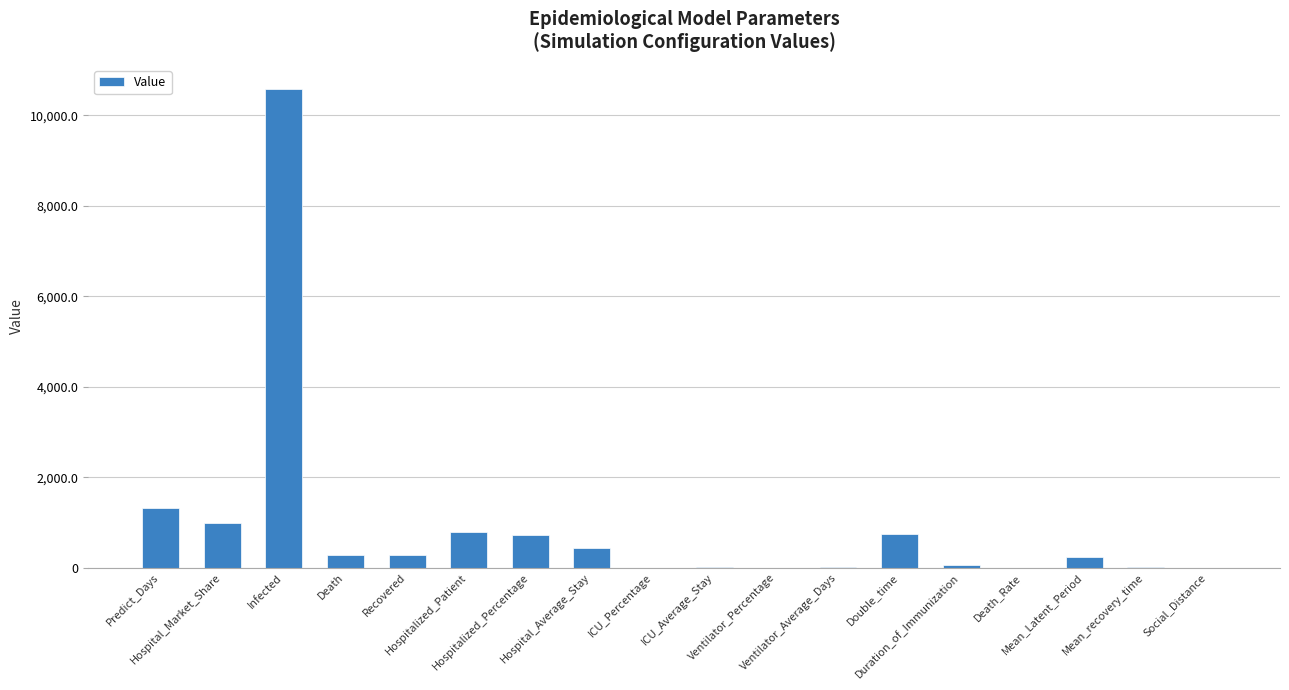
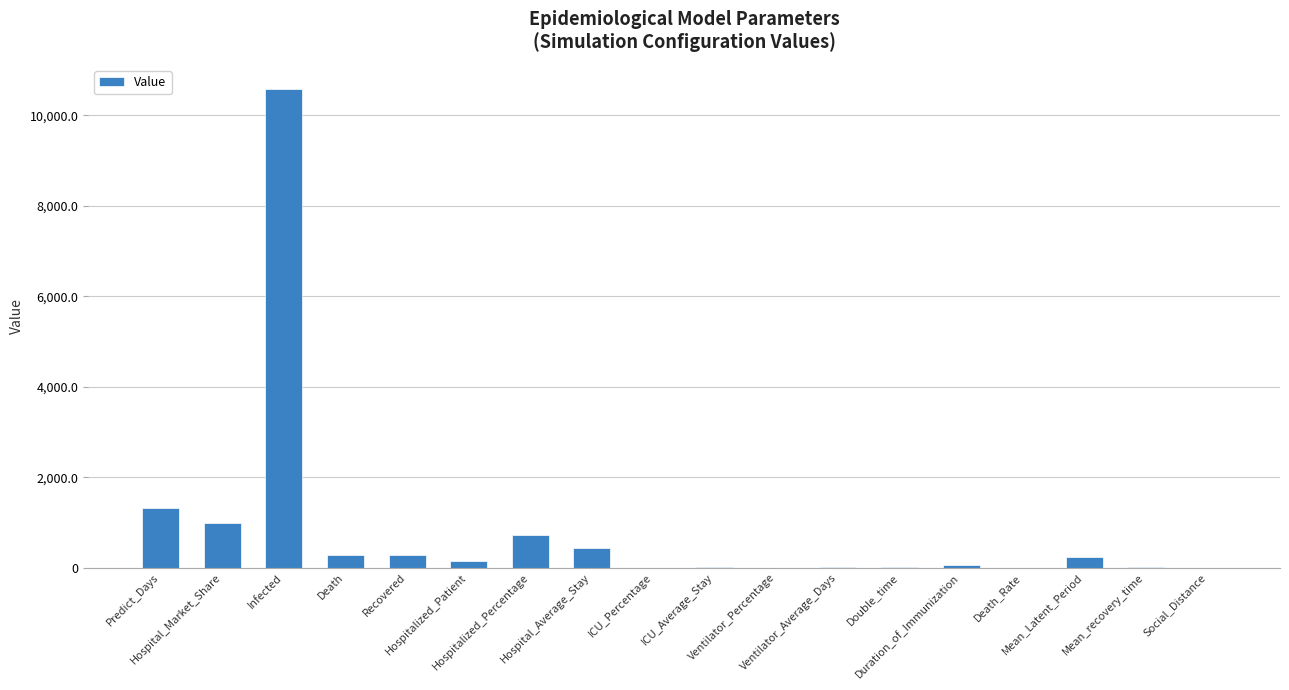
  {
    "Predict_Days": "1,300",
    "Hospital_Market_Share": "1,000",
    "Infected": "10,600",
    "Death": "300",
    "Recovered": "300",
-   "Hospitalized_Patient": "800",
+   "Hospitalized_Patient": "200",
    "Hospitalized_Percentage": "700",
    "Hospital_Average_Stay": "400",
-   "Double_time": "700",
+   "Double_time": "0",
    "Duration_of_Immunization": "100",
    "Mean_Latent_Period": "200"
  }
